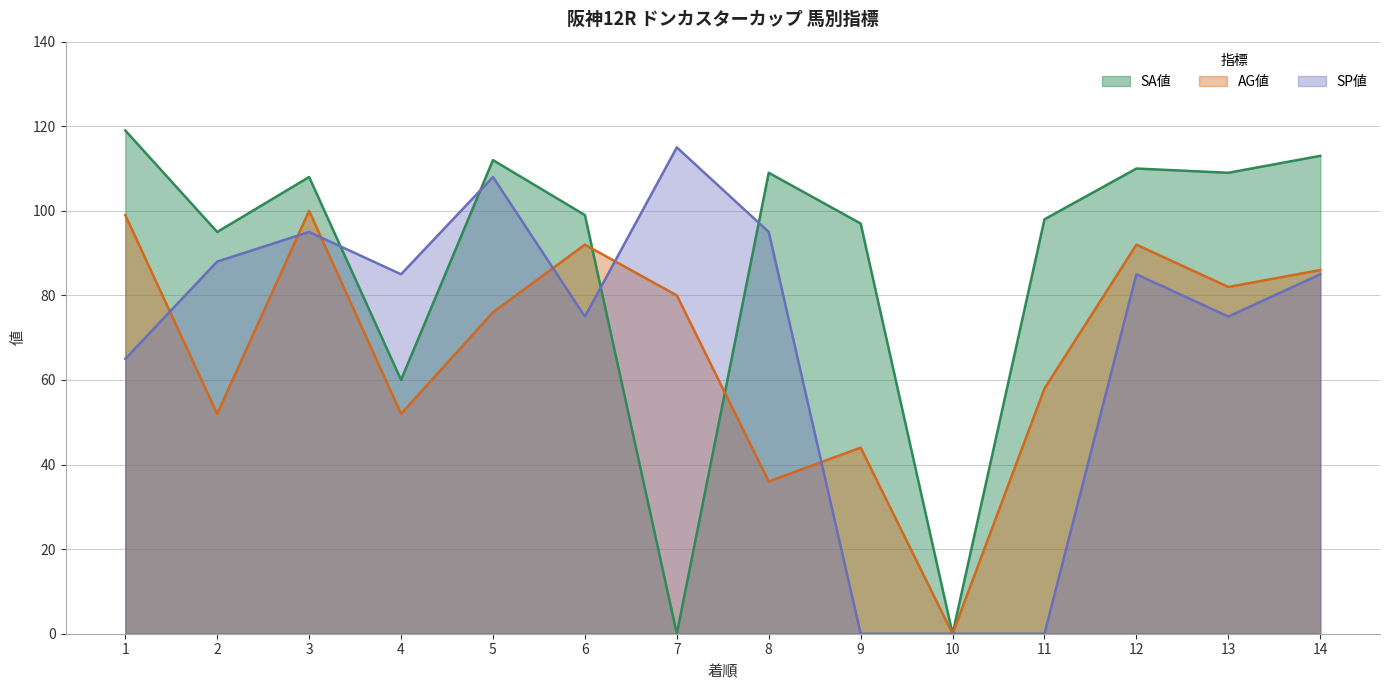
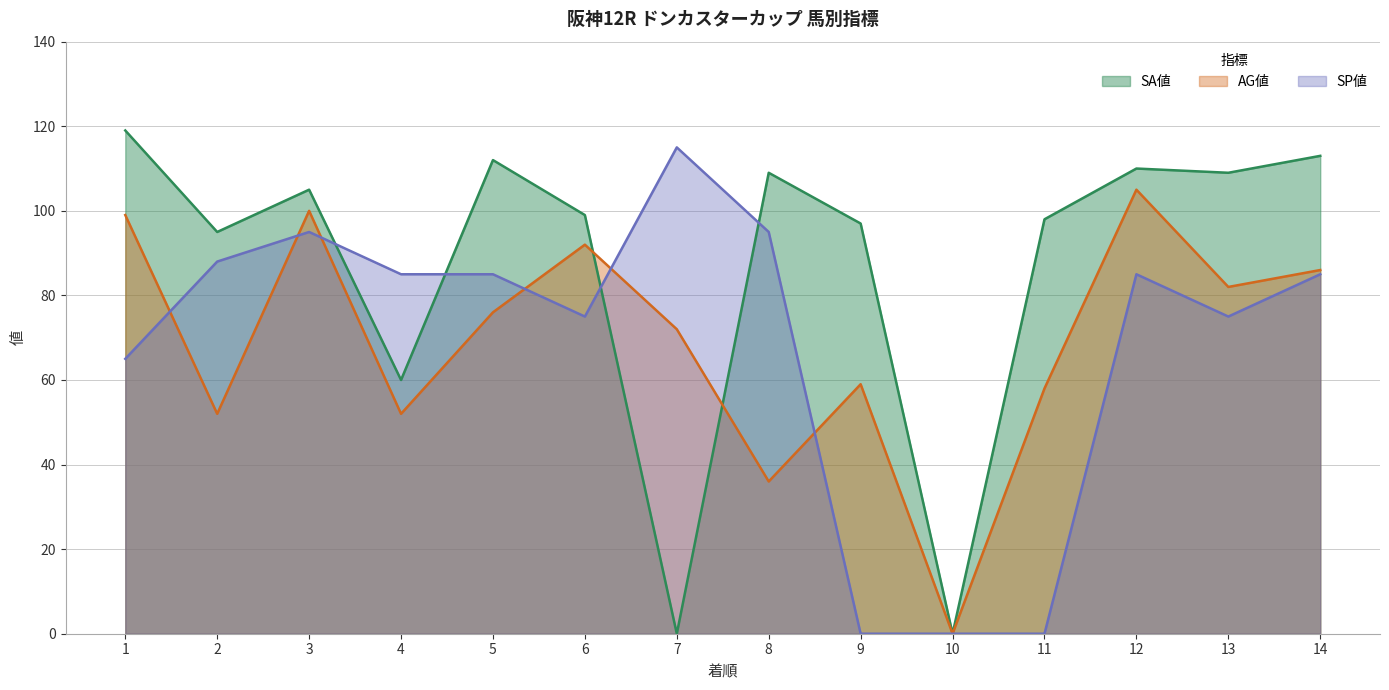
  {
    "SA値": {
      "1": 119,
      "2": 95,
-     "3": 108,
+     "3": 105,
      "4": 60,
      "5": 112,
      "6": 99,
      "7": 0,
      "8": 109,
      "9": 97,
      "11": 98,
      "12": 110,
      "13": 109,
      "14": 113
    },
    "AG値": {
      "1": 99,
      "2": 52,
      "3": 100,
      "4": 52,
      "5": 76,
      "6": 92,
-     "7": 80,
+     "7": 72,
      "8": 36,
-     "9": 44,
+     "9": 59,
      "11": 58,
-     "12": 92,
+     "12": 105,
      "13": 82,
      "14": 86
    },
    "SP値": {
      "1": 65,
      "2": 88,
      "3": 95,
      "4": 85,
-     "5": 108,
+     "5": 85,
      "6": 75,
      "7": 115,
      "8": 95,
      "9": 0,
      "11": 0,
      "12": 85,
      "13": 75,
      "14": 85
    }
  }
